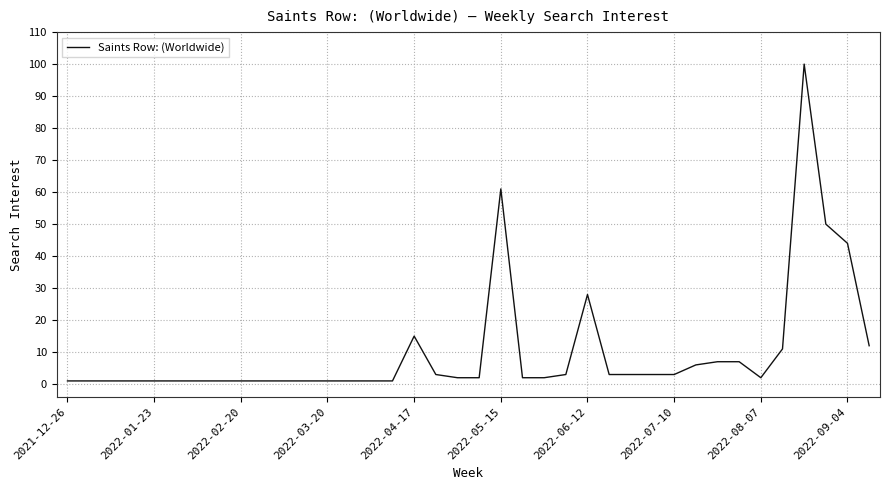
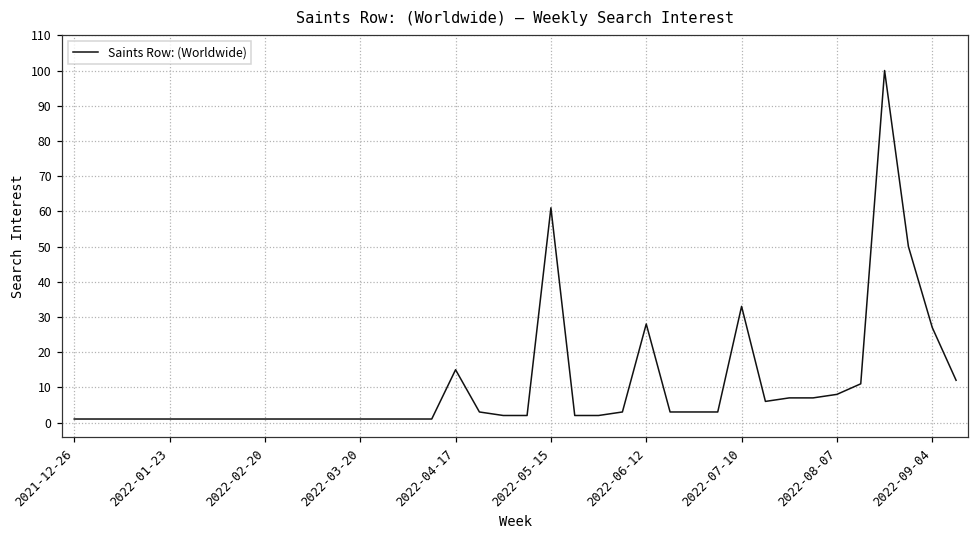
  {
    "2021-12-26": 1,
    "2022-01-23": 1,
    "2022-02-20": 1,
    "2022-03-20": 1,
    "2022-04-17": 15,
    "2022-05-15": 61,
    "2022-06-12": 28,
-   "2022-07-10": 3,
-   "2022-08-07": 2,
-   "2022-09-04": 44
+   "2022-07-10": 33,
+   "2022-08-07": 8,
+   "2022-09-04": 27
  }
